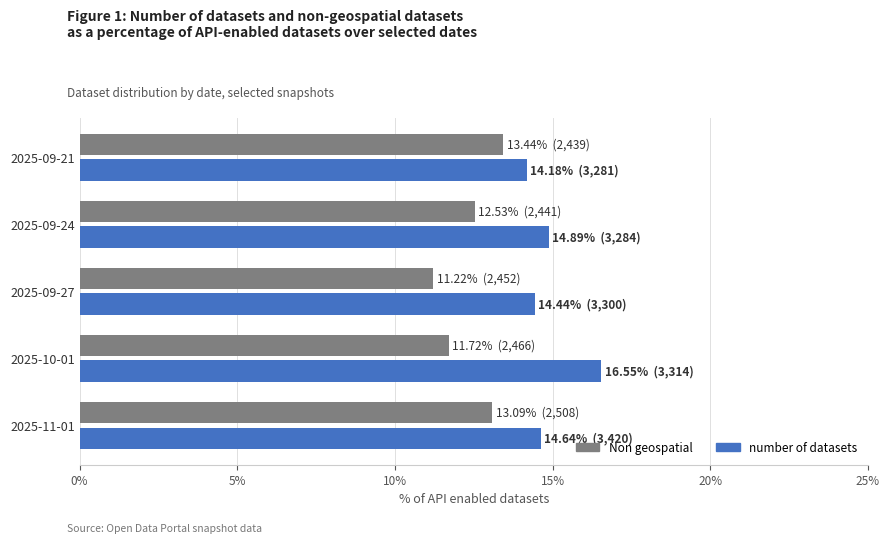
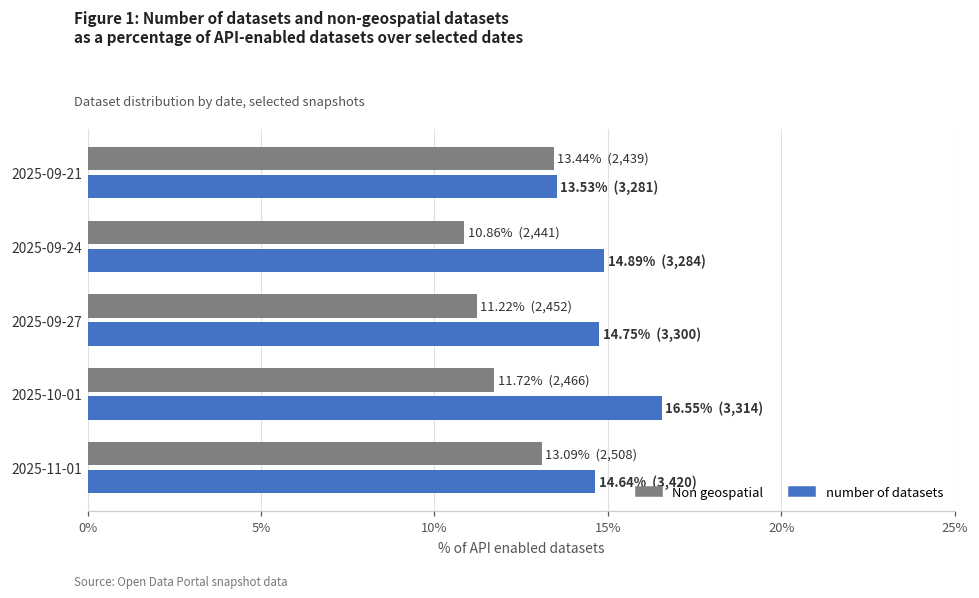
  {
    "Non geospatial": {
      "2025-09-21": "13.44%",
-     "2025-09-24": "12.53%",
+     "2025-09-24": "10.86%",
      "2025-09-27": "11.22%",
      "2025-10-01": "11.72%",
      "2025-11-01": "13.09%"
    },
    "number of datasets": {
-     "2025-09-21": "14.18%",
+     "2025-09-21": "13.53%",
      "2025-09-24": "14.89%",
-     "2025-09-27": "14.44%",
+     "2025-09-27": "14.75%",
      "2025-10-01": "16.55%",
      "2025-11-01": "14.64%"
    }
  }
